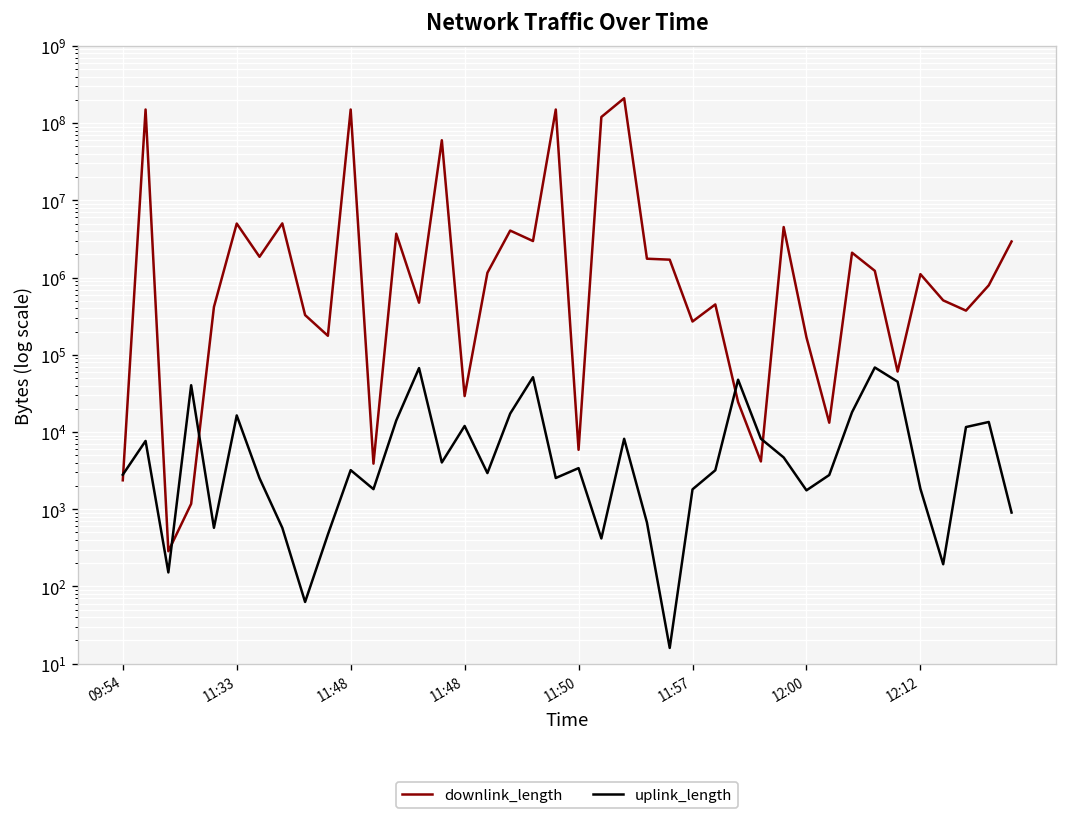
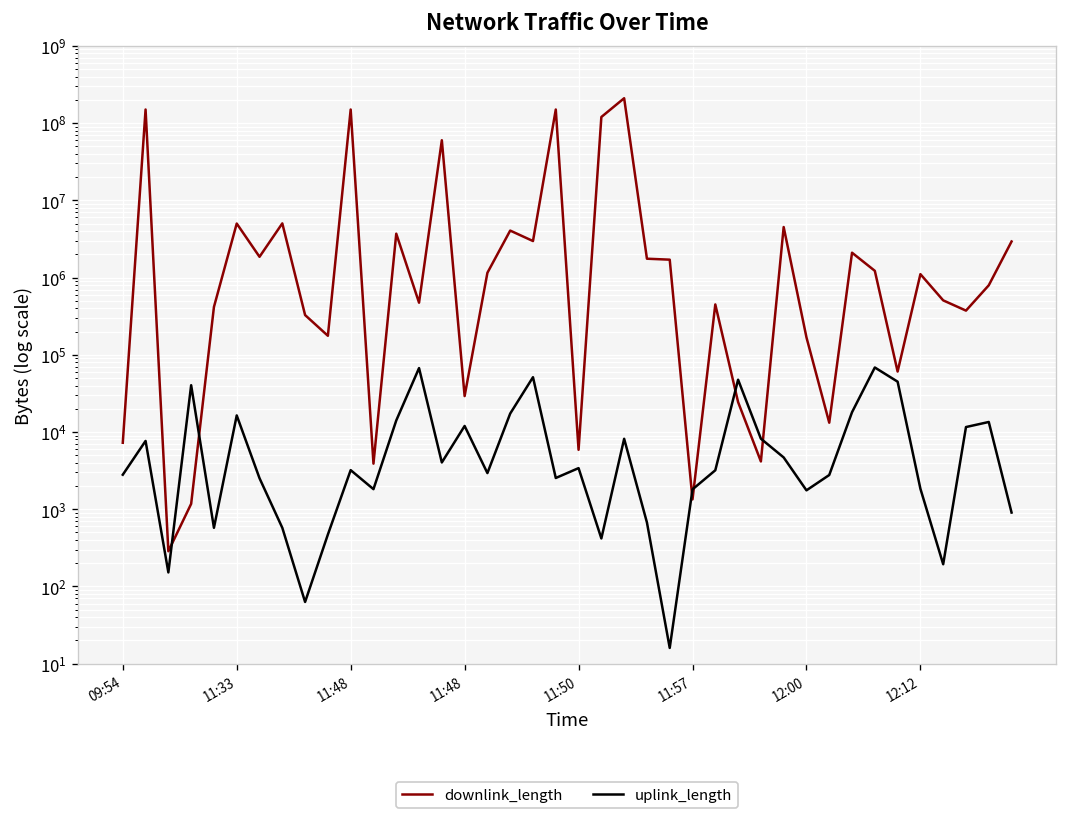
  {
    "downlink_length": {
-     "09:54": 2400,
+     "09:54": 7000,
      "11:33": 5000000,
      "11:50": 6000,
-     "11:57": 270000,
+     "11:57": 1300,
      "12:00": 170000,
      "12:12": 1100000
    },
    "uplink_length": {
      "09:54": 3000,
      "11:33": 16000,
      "11:50": 3000,
      "11:57": 1800,
      "12:00": 1800,
      "12:12": 1800
    }
  }
